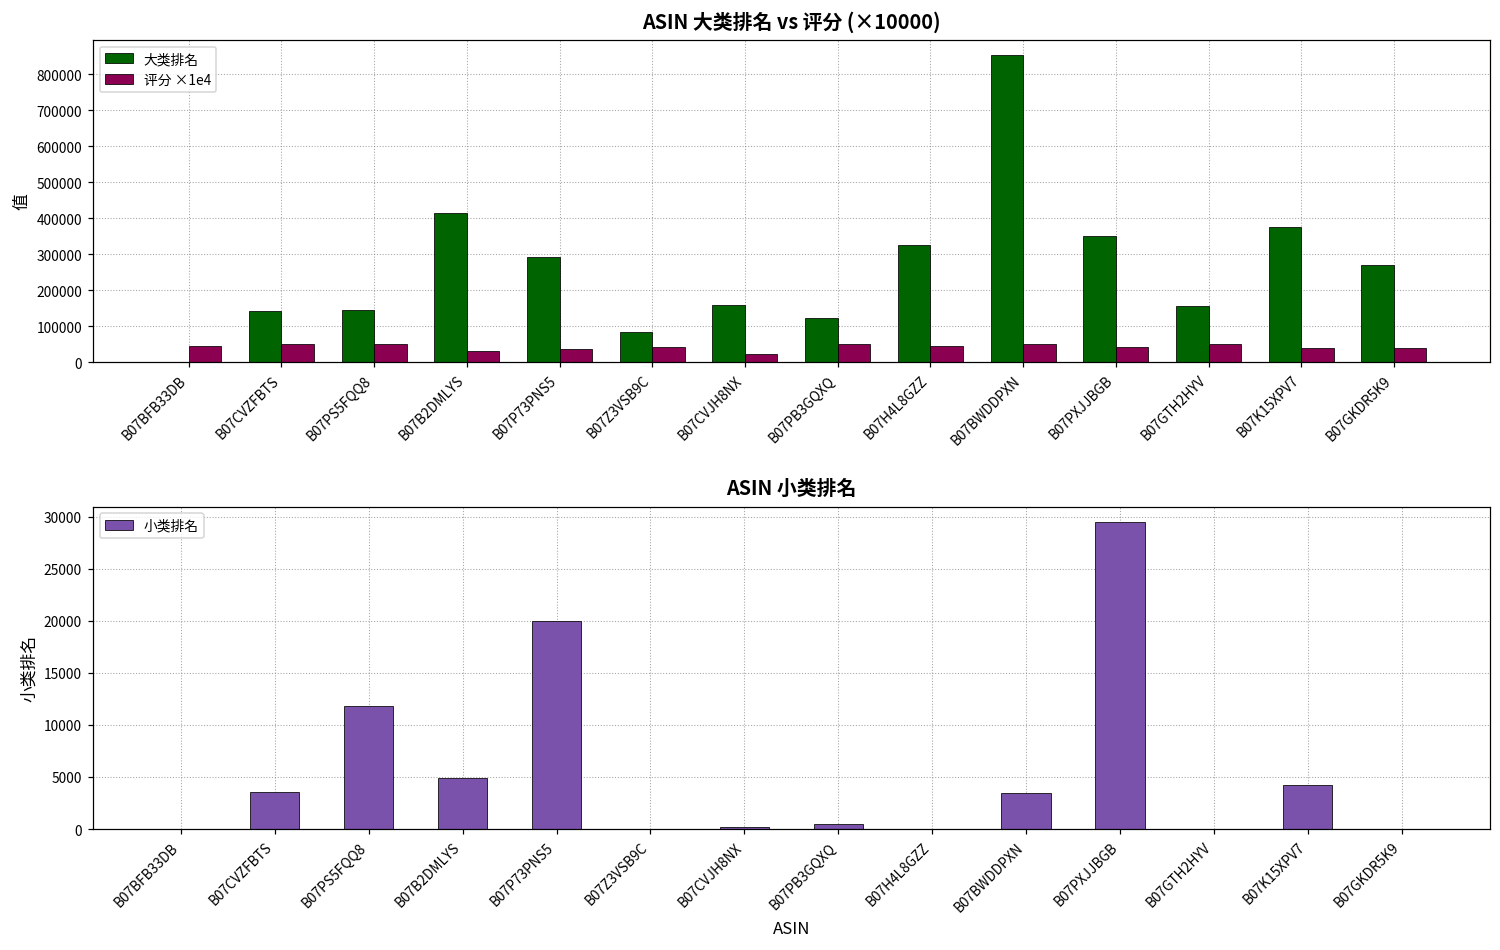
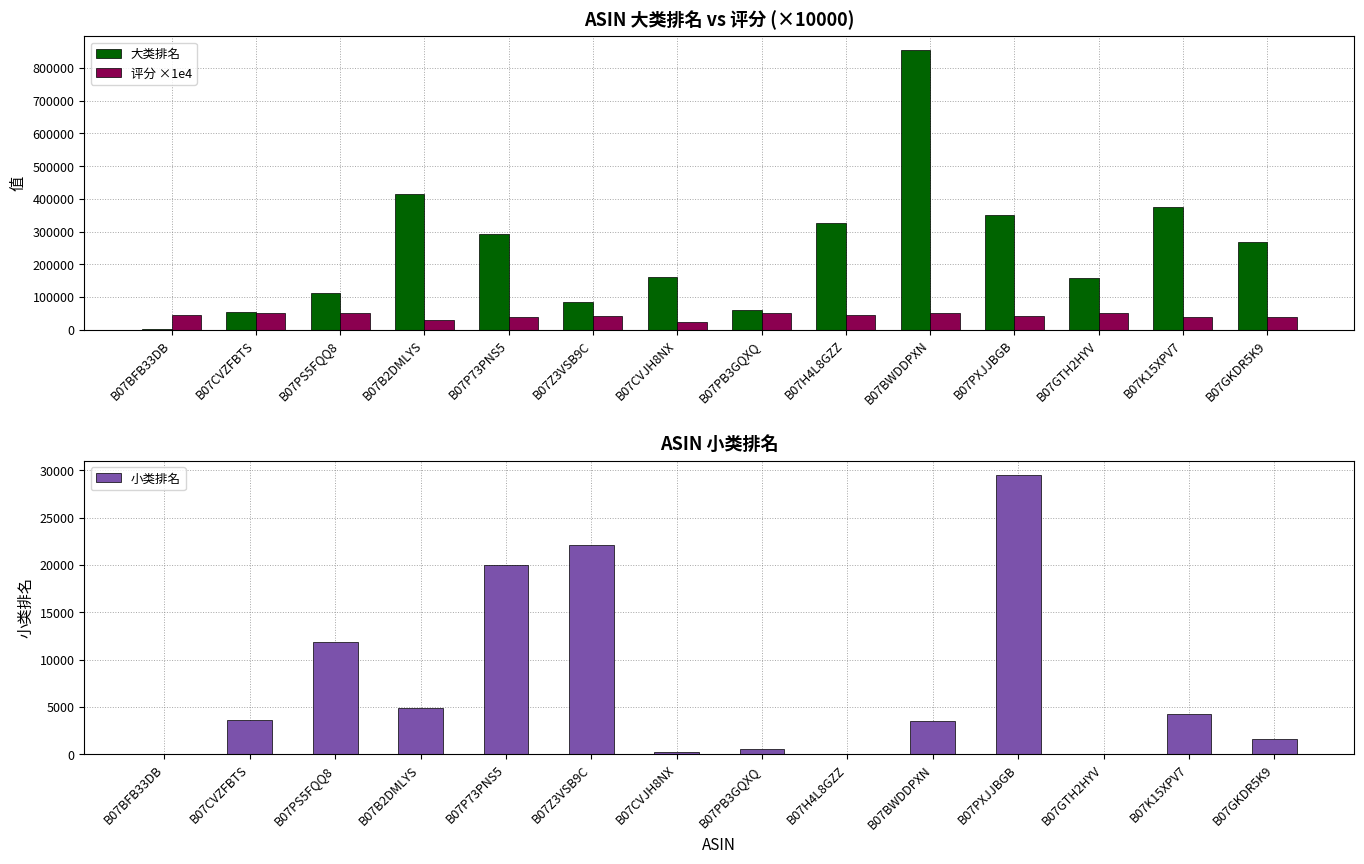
  {
    "ASIN 大类排名 vs 评分 (×10000)": {
      "大类排名": {
-       "B07CVZFBTS": 140000,
-       "B07PS5FQQ8": 150000,
+       "B07CVZFBTS": 60000,
+       "B07PS5FQQ8": 110000,
        "B07B2DMLYS": 410000,
        "B07P73PNS5": 290000,
        "B07Z3VSB9C": 80000,
        "B07CVJH8NX": 160000,
-       "B07PB3GQXQ": 120000,
+       "B07PB3GQXQ": 60000,
        "B07H4L8GZZ": 330000,
        "B07BWDDPXN": 850000,
        "B07PXJJBGB": 350000,
        "B07GTH2HYV": 160000,
        "B07K15XPV7": 380000,
        "B07GKDR5K9": 270000
      },
      "评分 ×1e4": {
        "B07BFB33DB": 40000,
        "B07CVZFBTS": 50000,
        "B07PS5FQQ8": 50000,
        "B07B2DMLYS": 30000,
        "B07P73PNS5": 40000,
        "B07Z3VSB9C": 40000,
        "B07CVJH8NX": 20000,
        "B07PB3GQXQ": 50000,
        "B07H4L8GZZ": 40000,
        "B07BWDDPXN": 50000,
        "B07PXJJBGB": 40000,
        "B07GTH2HYV": 50000,
        "B07K15XPV7": 40000,
        "B07GKDR5K9": 40000
      }
    },
    "ASIN 小类排名": {
      "B07CVZFBTS": 4000,
      "B07PS5FQQ8": 12000,
      "B07B2DMLYS": 5000,
      "B07P73PNS5": 20000,
-     "B07Z3VSB9C": 0,
+     "B07Z3VSB9C": 22000,
      "B07PB3GQXQ": 0,
      "B07H4L8GZZ": 0,
      "B07BWDDPXN": 4000,
      "B07PXJJBGB": 30000,
      "B07GTH2HYV": 0,
      "B07K15XPV7": 4000,
-     "B07GKDR5K9": 0
+     "B07GKDR5K9": 2000
    }
  }
